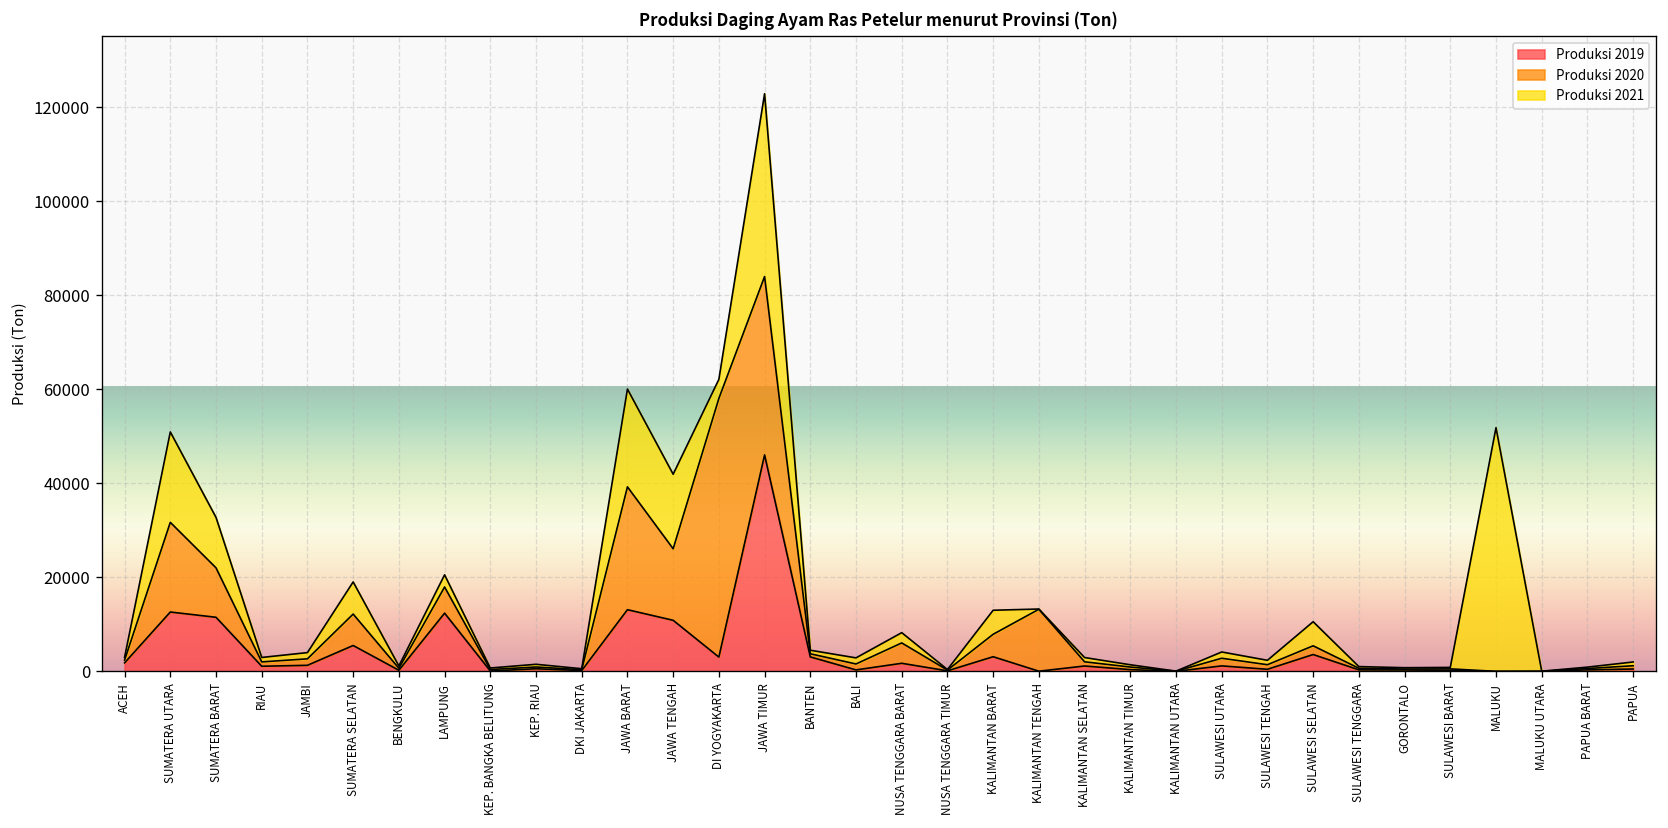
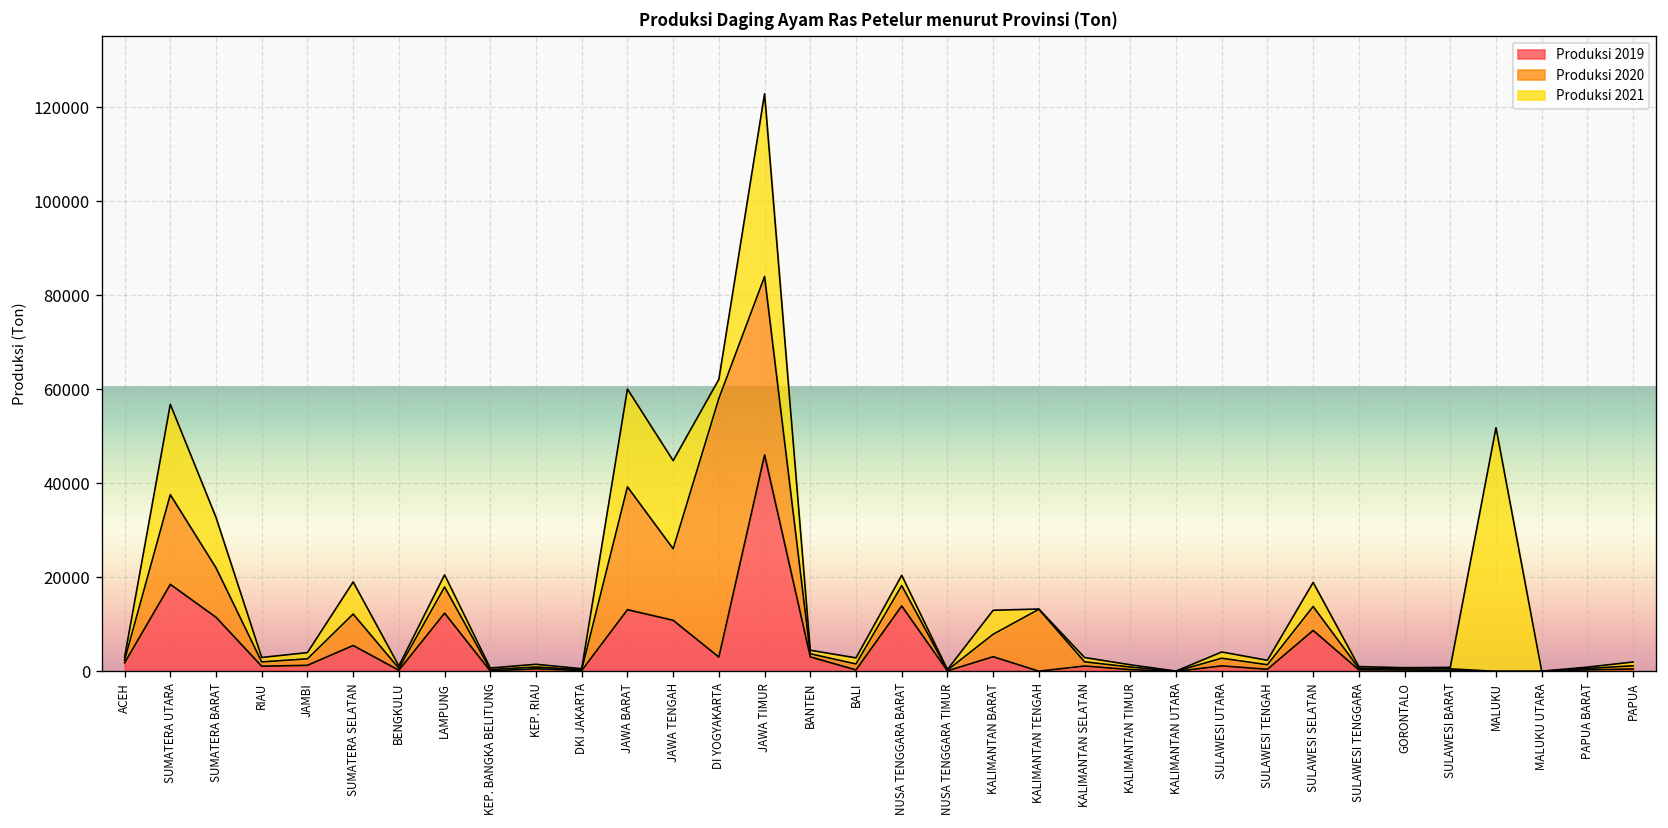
  {
    "Produksi 2019": {
-     "SUMATERA UTARA": 13000,
+     "SUMATERA UTARA": 19000,
      "SUMATERA BARAT": 12000,
      "RIAU": 1000,
      "JAMBI": 1000,
      "SUMATERA SELATAN": 6000,
      "LAMPUNG": 12000,
      "JAWA BARAT": 13000,
      "JAWA TENGAH": 11000,
      "DI YOGYAKARTA": 3000,
      "JAWA TIMUR": 46000,
      "BANTEN": 3000,
      "BALI": 0,
-     "NUSA TENGGARA BARAT": 2000,
+     "NUSA TENGGARA BARAT": 14000,
      "KALIMANTAN BARAT": 3000,
      "KALIMANTAN TENGAH": 0,
      "KALIMANTAN SELATAN": 1000,
      "SULAWESI UTARA": 1000,
      "SULAWESI TENGAH": 0,
-     "SULAWESI SELATAN": 4000,
+     "SULAWESI SELATAN": 9000,
      "PAPUA": 1000
    },
    "Produksi 2020": {
      "SUMATERA UTARA": 19000,
      "SUMATERA BARAT": 11000,
      "RIAU": 1000,
      "JAMBI": 1000,
      "SUMATERA SELATAN": 7000,
      "LAMPUNG": 6000,
      "JAWA BARAT": 26000,
      "JAWA TENGAH": 15000,
      "DI YOGYAKARTA": 55000,
      "JAWA TIMUR": 38000,
      "BANTEN": 1000,
      "BALI": 1000,
      "NUSA TENGGARA BARAT": 4000,
      "KALIMANTAN BARAT": 5000,
      "KALIMANTAN SELATAN": 1000,
      "SULAWESI UTARA": 2000,
      "SULAWESI TENGAH": 1000,
-     "SULAWESI SELATAN": 2000,
+     "SULAWESI SELATAN": 5000,
      "PAPUA": 1000
    },
    "Produksi 2021": {
      "SUMATERA UTARA": 19000,
      "SUMATERA BARAT": 11000,
      "RIAU": 1000,
      "JAMBI": 1000,
      "SUMATERA SELATAN": 7000,
      "LAMPUNG": 3000,
      "JAWA BARAT": 21000,
-     "JAWA TENGAH": 16000,
+     "JAWA TENGAH": 19000,
      "DI YOGYAKARTA": 4000,
      "JAWA TIMUR": 39000,
      "BANTEN": 1000,
      "BALI": 1000,
      "NUSA TENGGARA BARAT": 2000,
      "KALIMANTAN BARAT": 5000,
      "KALIMANTAN SELATAN": 1000,
      "SULAWESI UTARA": 1000,
      "SULAWESI TENGAH": 1000,
      "SULAWESI SELATAN": 5000,
      "MALUKU": 52000,
      "PAPUA": 1000
    }
  }
